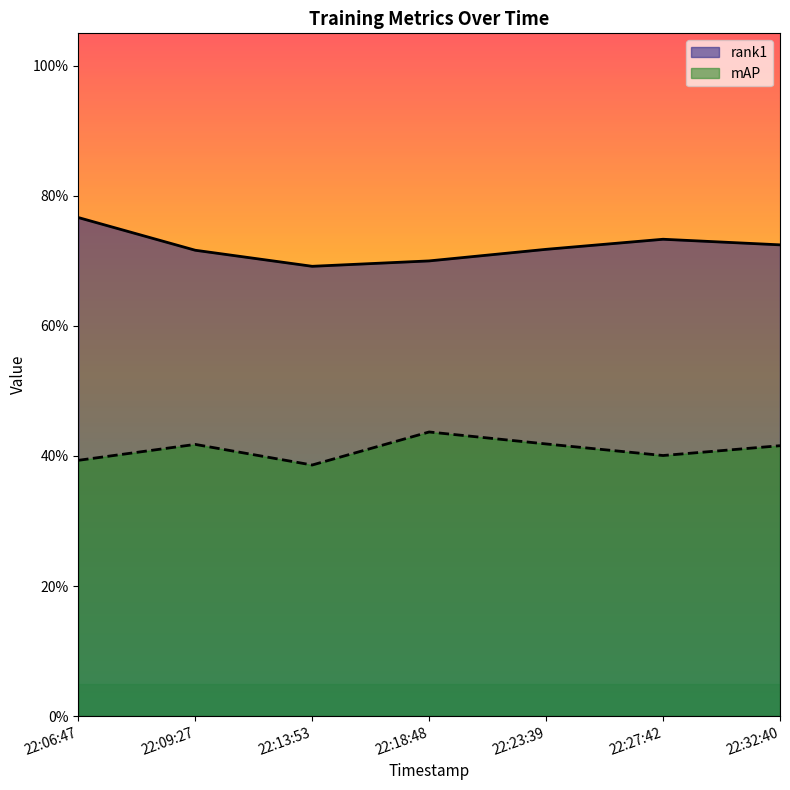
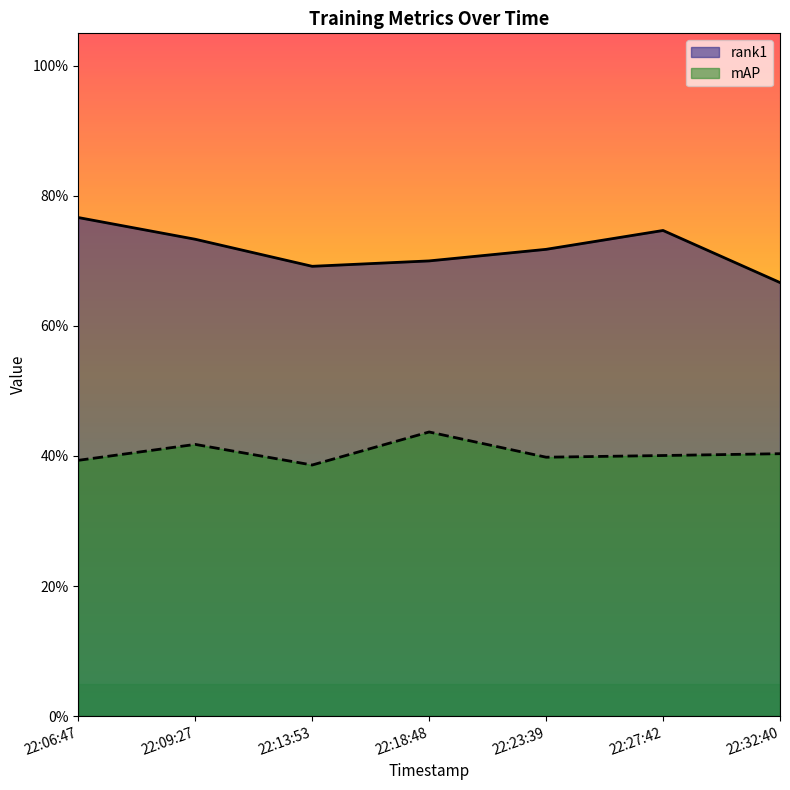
  {
    "rank1": {
      "22:06:47": "77%",
-     "22:09:27": "72%",
+     "22:09:27": "73%",
      "22:13:53": "69%",
      "22:18:48": "70%",
      "22:23:39": "72%",
-     "22:27:42": "73%",
-     "22:32:40": "72%"
+     "22:27:42": "75%",
+     "22:32:40": "67%"
    },
    "mAP": {
      "22:06:47": "39%",
      "22:09:27": "42%",
      "22:13:53": "39%",
      "22:18:48": "44%",
-     "22:23:39": "42%",
+     "22:23:39": "40%",
      "22:27:42": "40%",
-     "22:32:40": "42%"
+     "22:32:40": "40%"
    }
  }
